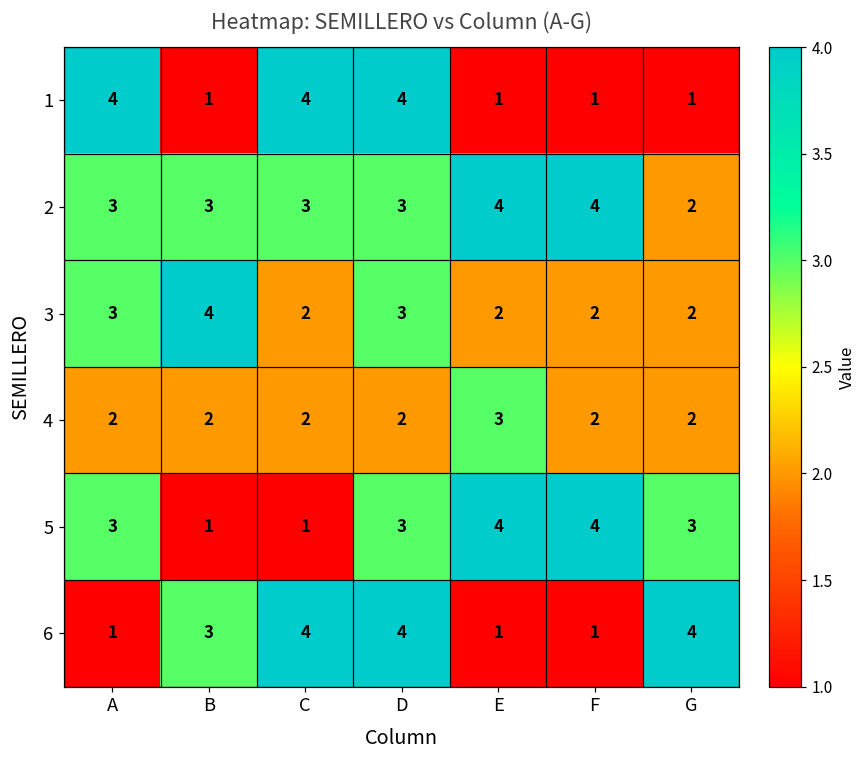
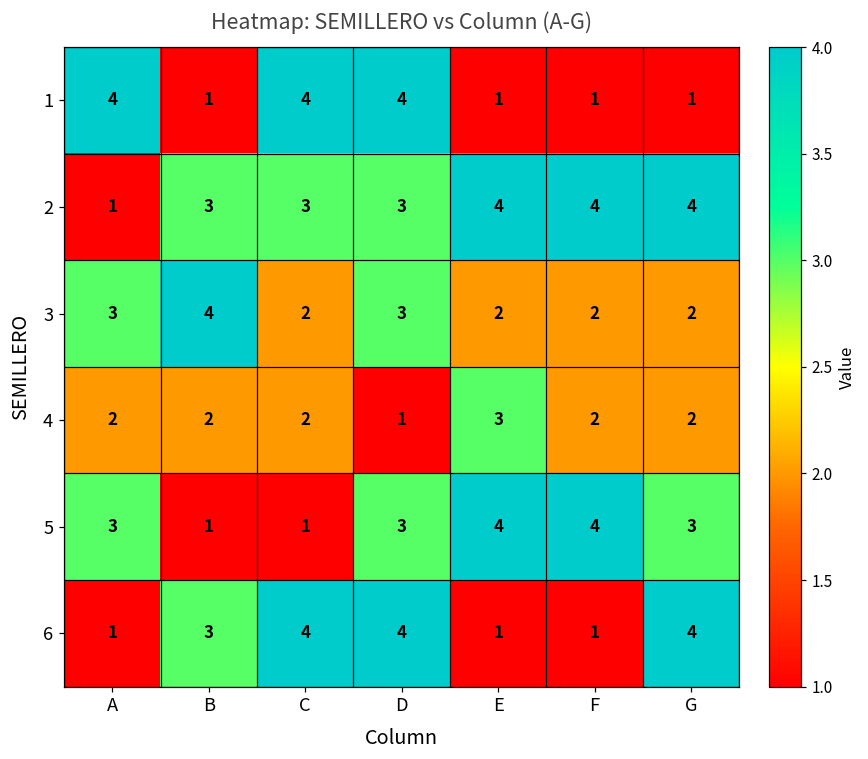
  {
    "1": {
      "A": 4,
      "B": 1,
      "C": 4,
      "D": 4,
      "E": 1,
      "F": 1,
      "G": 1
    },
    "2": {
-     "A": 3,
+     "A": 1,
      "B": 3,
      "C": 3,
      "D": 3,
      "E": 4,
      "F": 4,
-     "G": 2
+     "G": 4
    },
    "3": {
      "A": 3,
      "B": 4,
      "C": 2,
      "D": 3,
      "E": 2,
      "F": 2,
      "G": 2
    },
    "4": {
      "A": 2,
      "B": 2,
      "C": 2,
-     "D": 2,
+     "D": 1,
      "E": 3,
      "F": 2,
      "G": 2
    },
    "5": {
      "A": 3,
      "B": 1,
      "C": 1,
      "D": 3,
      "E": 4,
      "F": 4,
      "G": 3
    },
    "6": {
      "A": 1,
      "B": 3,
      "C": 4,
      "D": 4,
      "E": 1,
      "F": 1,
      "G": 4
    }
  }
